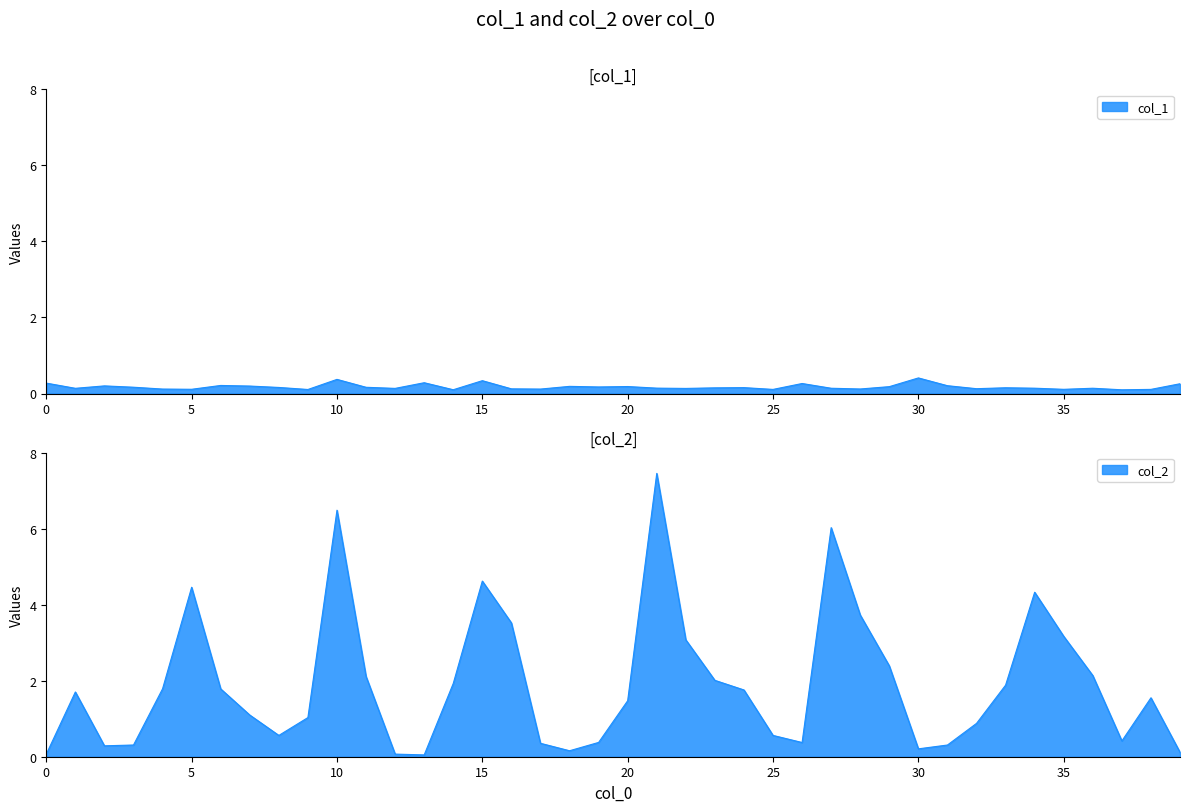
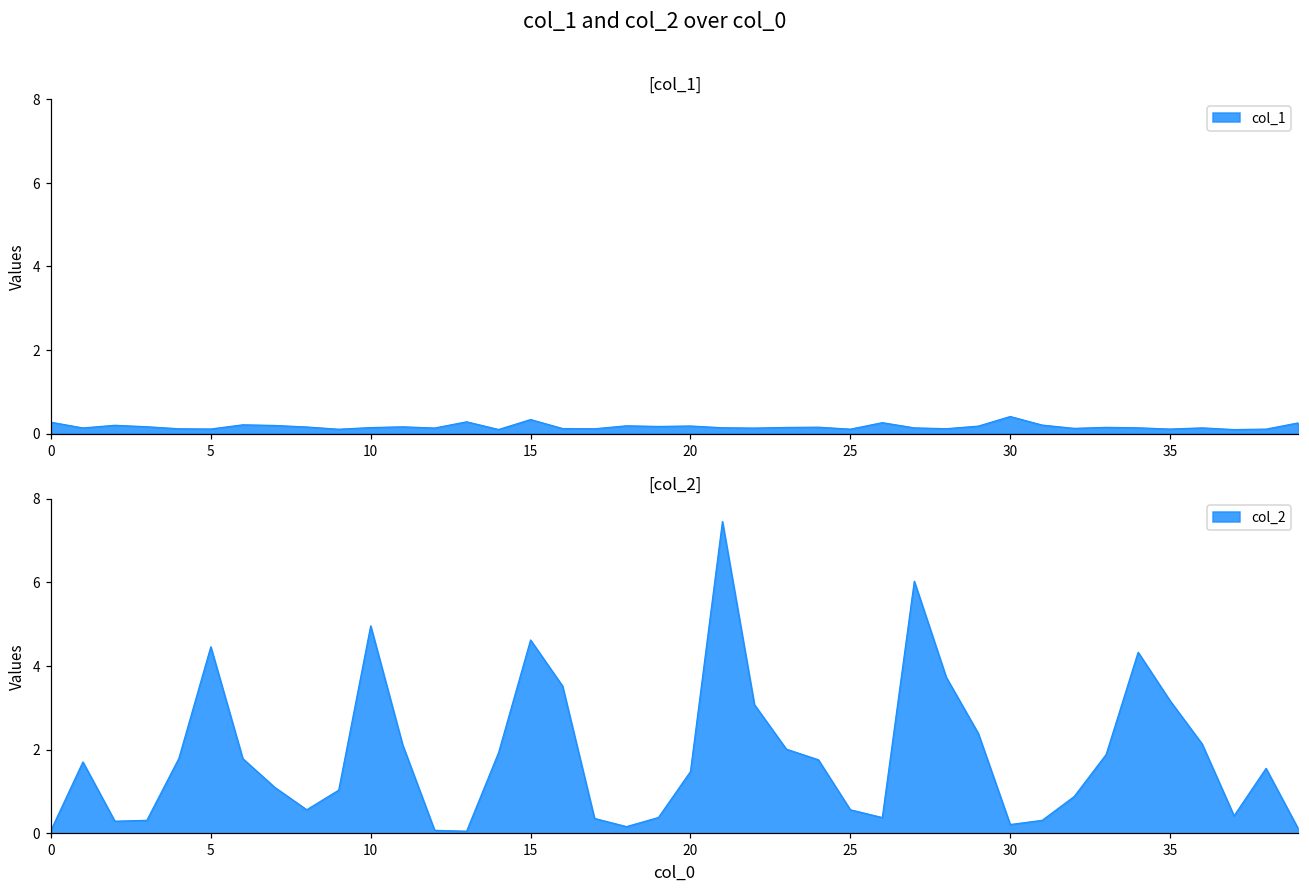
  {
    "[col_1]": {
      "0": 0.3,
      "5": 0.1,
-     "10": 0.4,
+     "10": 0.1,
      "15": 0.3,
      "20": 0.2,
      "25": 0.1,
      "30": 0.4,
      "35": 0.1
    },
    "[col_2]": {
      "0": 0.1,
      "5": 4.5,
-     "10": 6.5,
+     "10": 5.0,
      "15": 4.6,
      "20": 1.5,
      "25": 0.6,
      "30": 0.2,
      "35": 3.2
    }
  }
